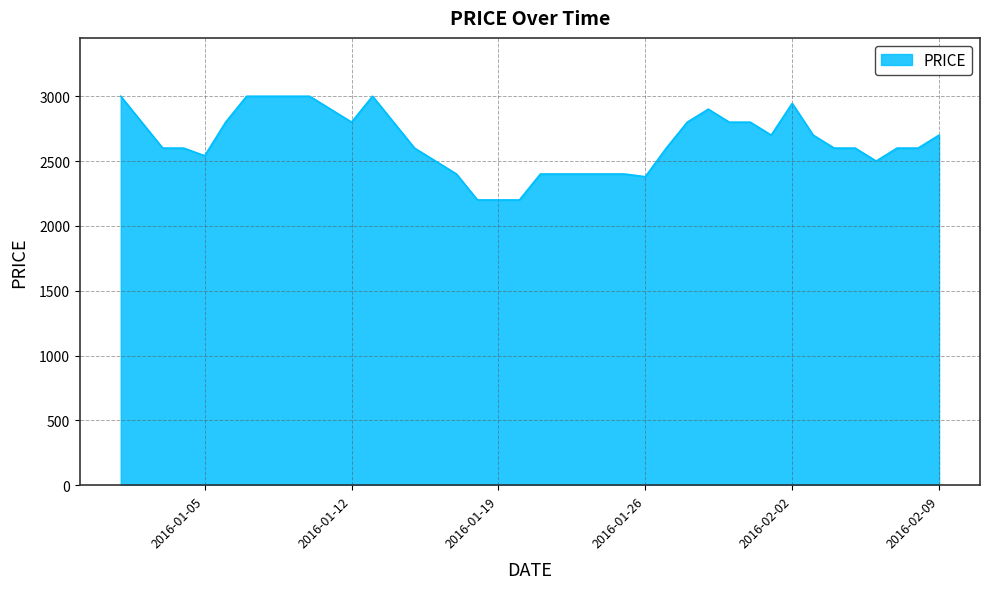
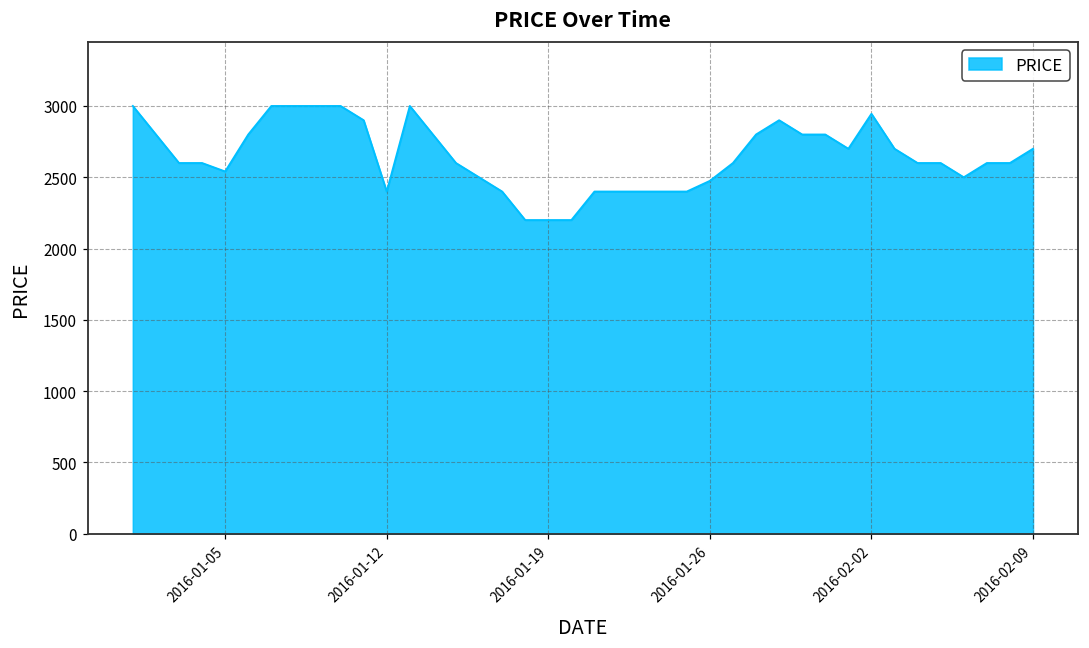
  {
    "2016-01-05": 2540,
-   "2016-01-12": 2800,
+   "2016-01-12": 2400,
    "2016-01-19": 2200,
-   "2016-01-26": 2380,
+   "2016-01-26": 2470,
    "2016-02-02": 2950,
    "2016-02-09": 2700
  }
